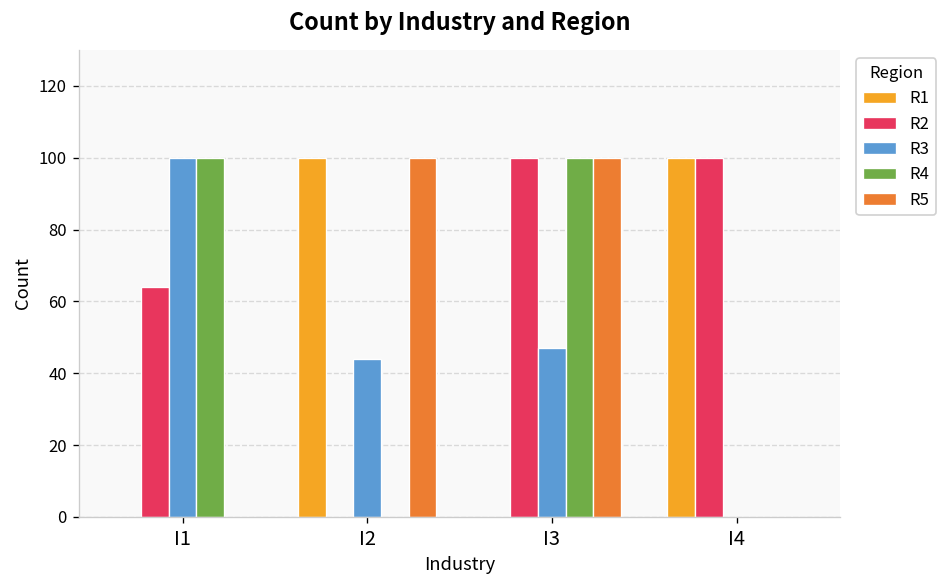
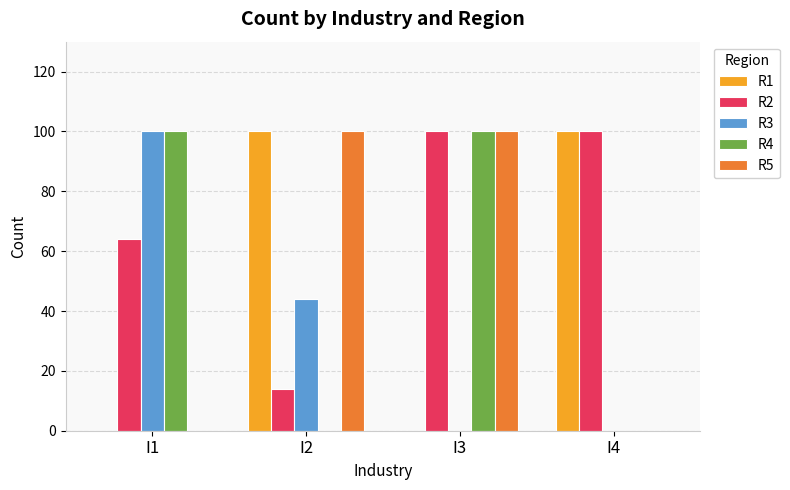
  {
    "R2": {
      "I1": 64,
-     "I2": 0,
+     "I2": 14,
      "I3": 100,
      "I4": 100
    },
    "R3": {
      "I1": 100,
      "I2": 44,
-     "I3": 47,
+     "I3": 0,
      "I4": 0
    },
    "R4": {
      "I1": 100,
      "I2": 0,
      "I3": 100,
      "I4": 0
    }
  }
